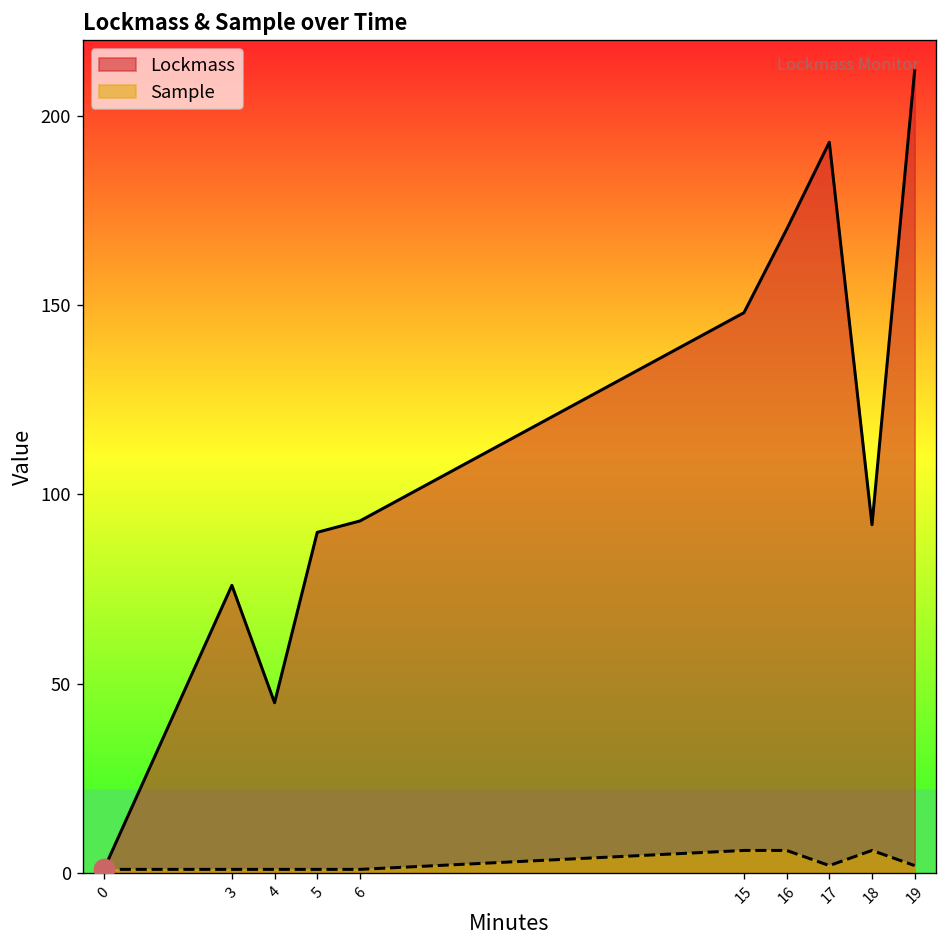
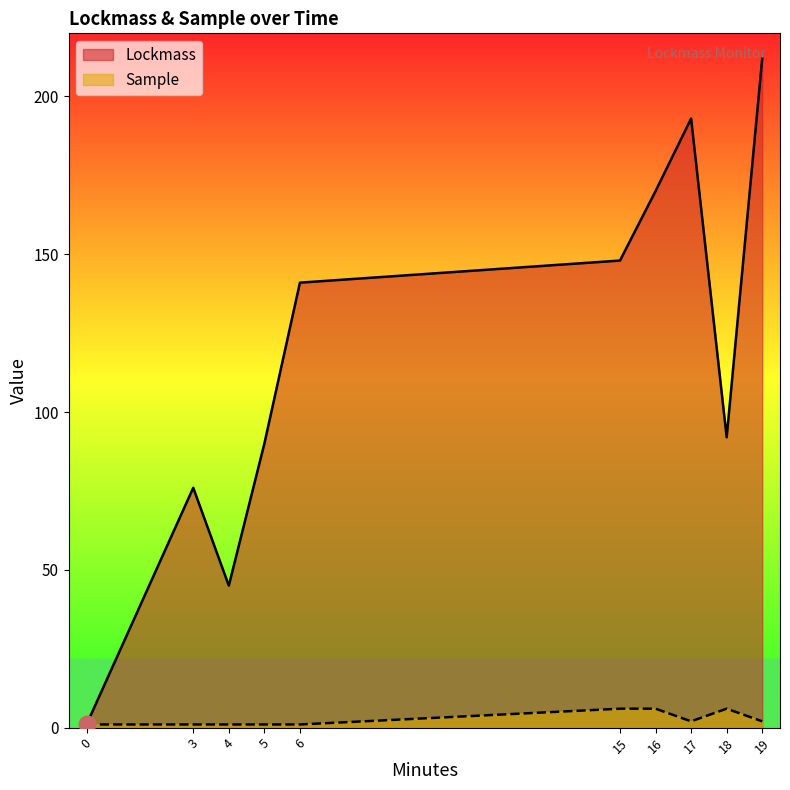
  {
    "Lockmass": {
      "3": 76,
      "4": 45,
      "5": 90,
-     "6": 93,
+     "6": 141,
      "15": 148,
      "16": 170,
      "17": 193,
      "18": 92,
      "19": 212
    },
    "Sample": {
      "3": 1,
      "4": 1,
      "5": 1,
      "6": 1,
      "15": 6,
      "16": 6,
      "17": 2,
      "18": 6,
      "19": 2
    }
  }
